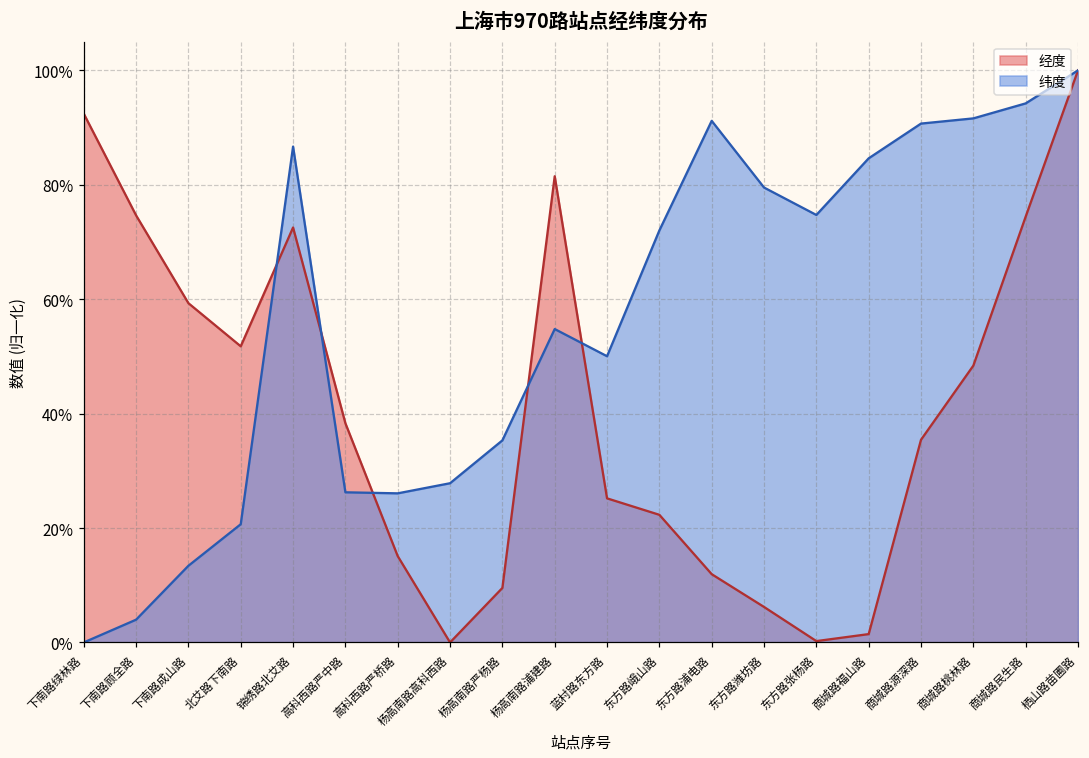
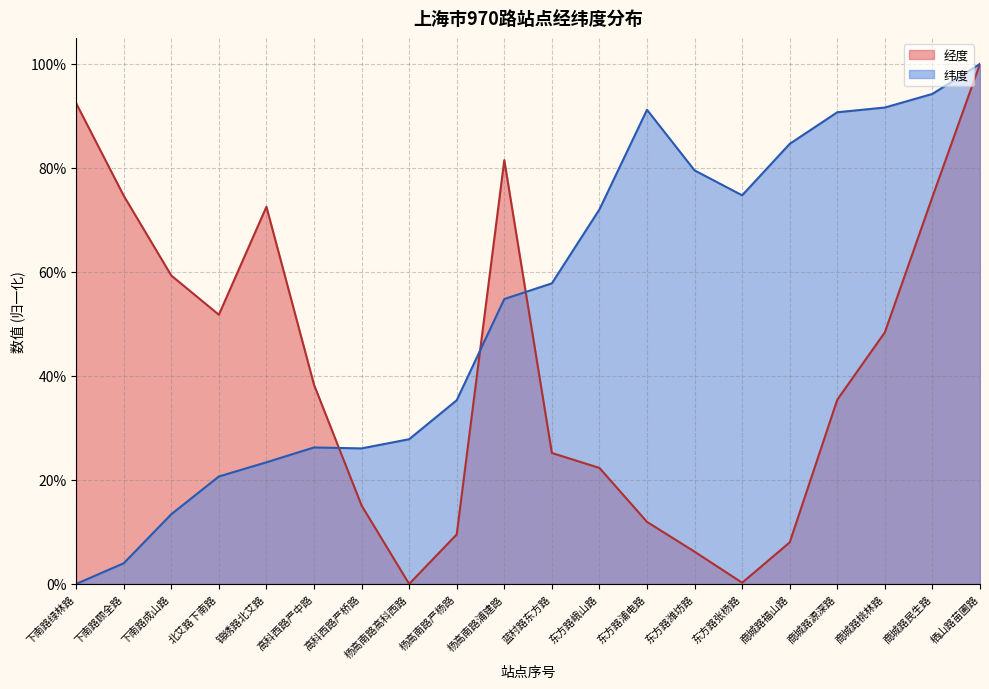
  {
    "经度": {
      "下南路绿林路": "92%",
      "下南路顾全路": "75%",
      "下南路成山路": "59%",
      "北艾路下南路": "52%",
      "锦绣路北艾路": "73%",
      "高科西路严中路": "38%",
      "高科西路严桥路": "15%",
      "杨高南路高科西路": "0%",
      "杨高南路严杨路": "10%",
      "杨高南路浦建路": "81%",
      "蓝村路东方路": "25%",
      "东方路峨山路": "22%",
      "东方路浦电路": "12%",
      "东方路潍坊路": "6%",
      "东方路张杨路": "0%",
-     "商城路福山路": "1%",
+     "商城路福山路": "8%",
      "商城路源深路": "35%",
      "商城路桃林路": "48%",
      "商城路民生路": "74%"
    },
    "纬度": {
      "下南路绿林路": "0%",
      "下南路顾全路": "4%",
      "下南路成山路": "13%",
      "北艾路下南路": "21%",
-     "锦绣路北艾路": "87%",
+     "锦绣路北艾路": "23%",
      "高科西路严中路": "26%",
      "高科西路严桥路": "26%",
      "杨高南路高科西路": "28%",
      "杨高南路严杨路": "35%",
      "杨高南路浦建路": "55%",
-     "蓝村路东方路": "50%",
+     "蓝村路东方路": "58%",
      "东方路峨山路": "72%",
      "东方路浦电路": "91%",
      "东方路潍坊路": "80%",
      "东方路张杨路": "75%",
      "商城路福山路": "85%",
      "商城路源深路": "91%",
      "商城路桃林路": "92%",
      "商城路民生路": "94%"
    }
  }
